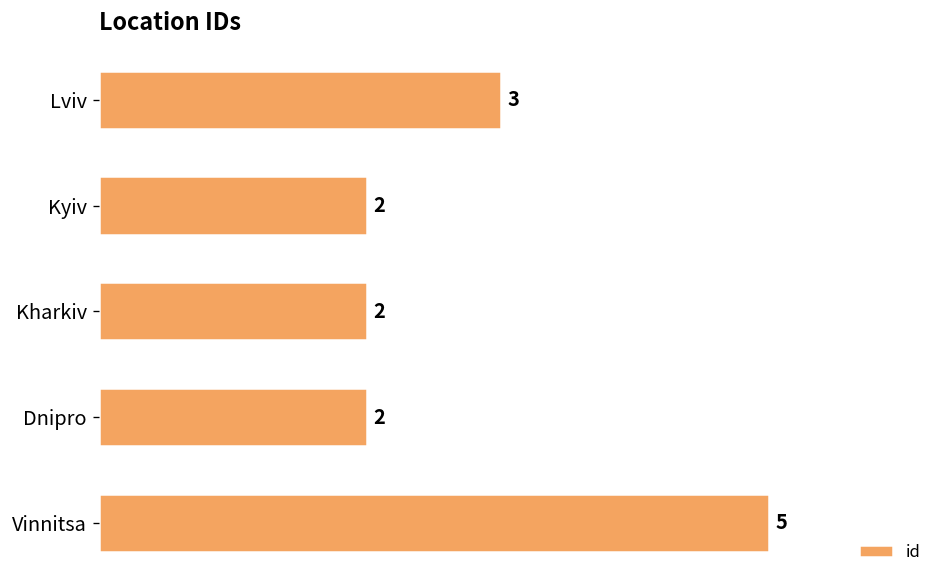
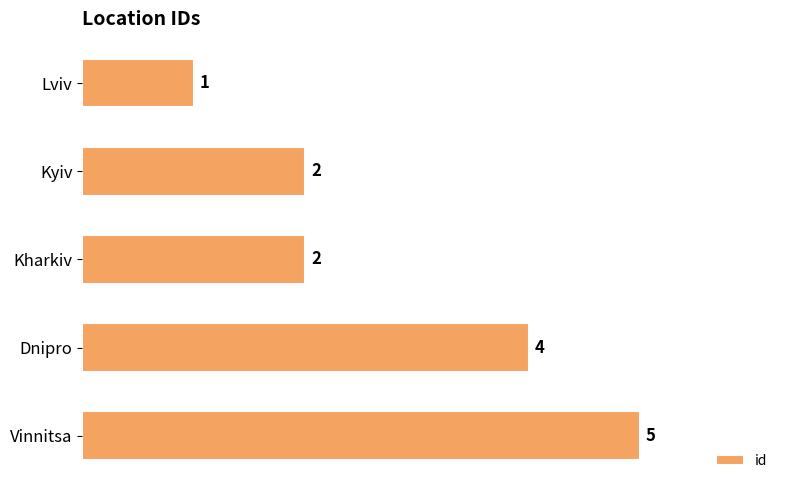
  {
-   "Lviv": 3,
+   "Lviv": 1,
    "Kyiv": 2,
    "Kharkiv": 2,
-   "Dnipro": 2,
+   "Dnipro": 4,
    "Vinnitsa": 5
  }
